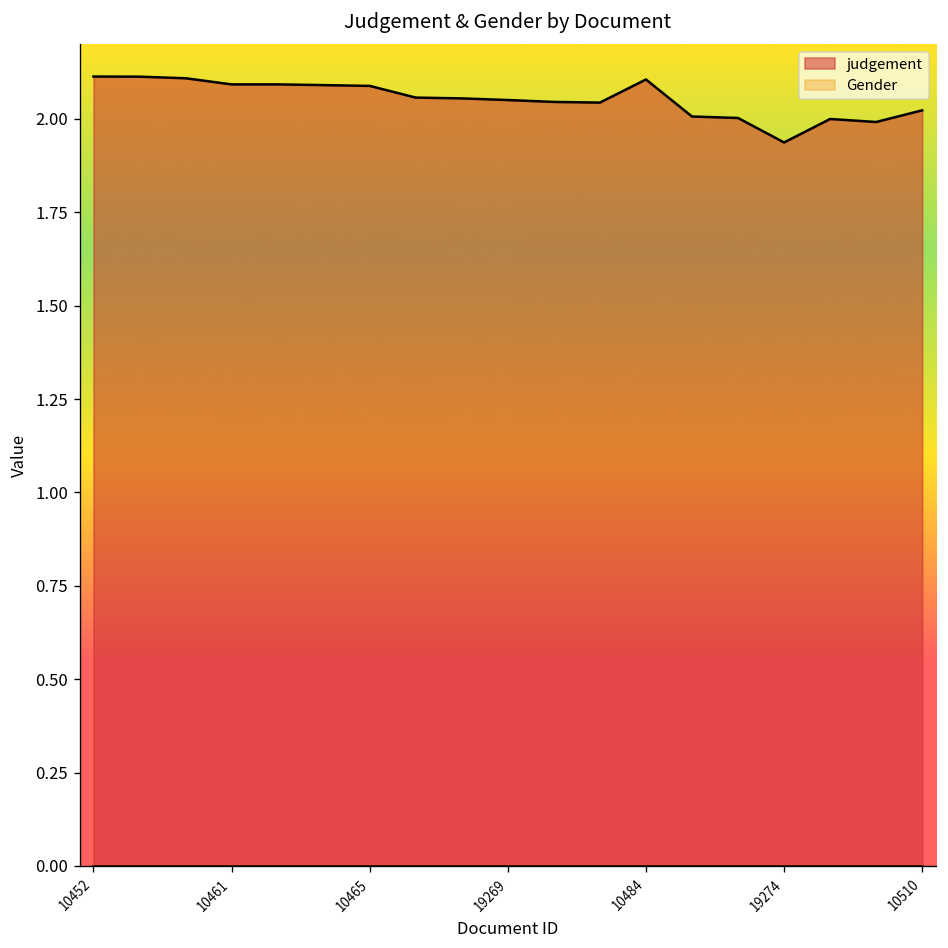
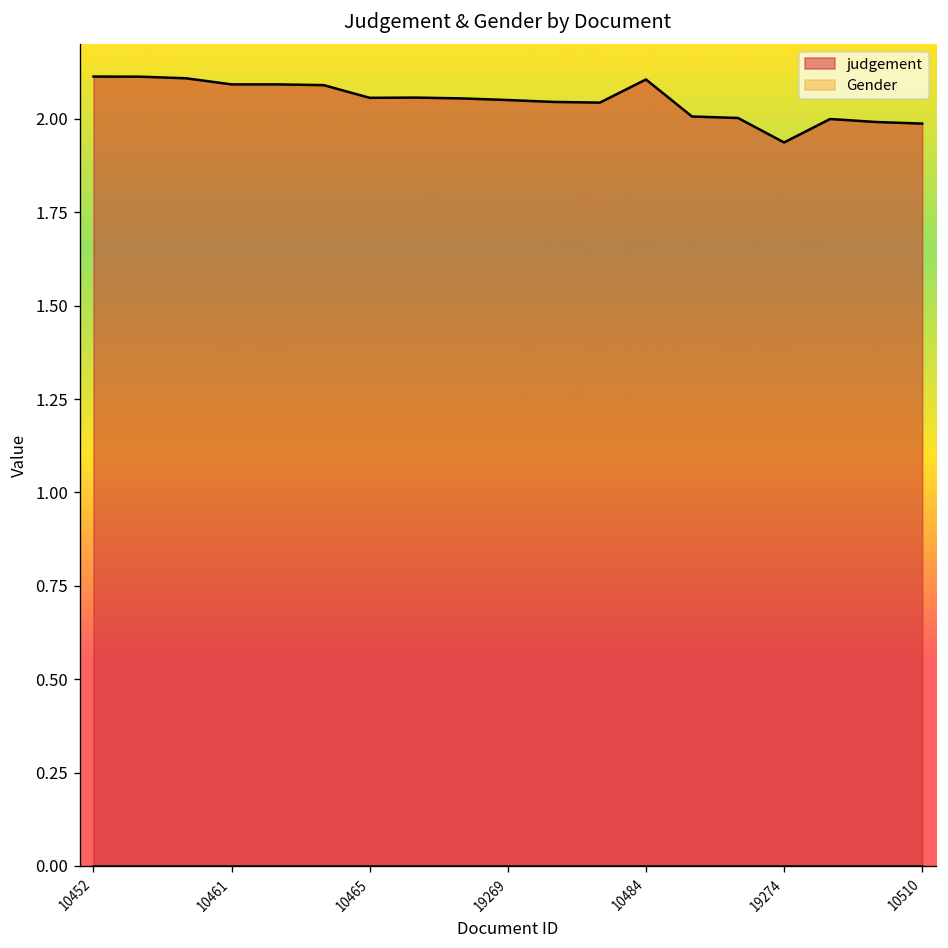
  {
    "judgement": {
      "10452": 2.11,
      "10461": 2.09,
-     "10465": 2.09,
+     "10465": 2.06,
      "19269": 2.05,
      "10484": 2.11,
      "19274": 1.94,
-     "10510": 2.02
+     "10510": 1.99
    },
    "Gender": {
      "10452": 0.00,
      "10461": 0.00,
      "10465": 0.00,
      "19269": 0.00,
      "10484": 0.00,
      "19274": 0.00,
      "10510": 0.00
    }
  }
